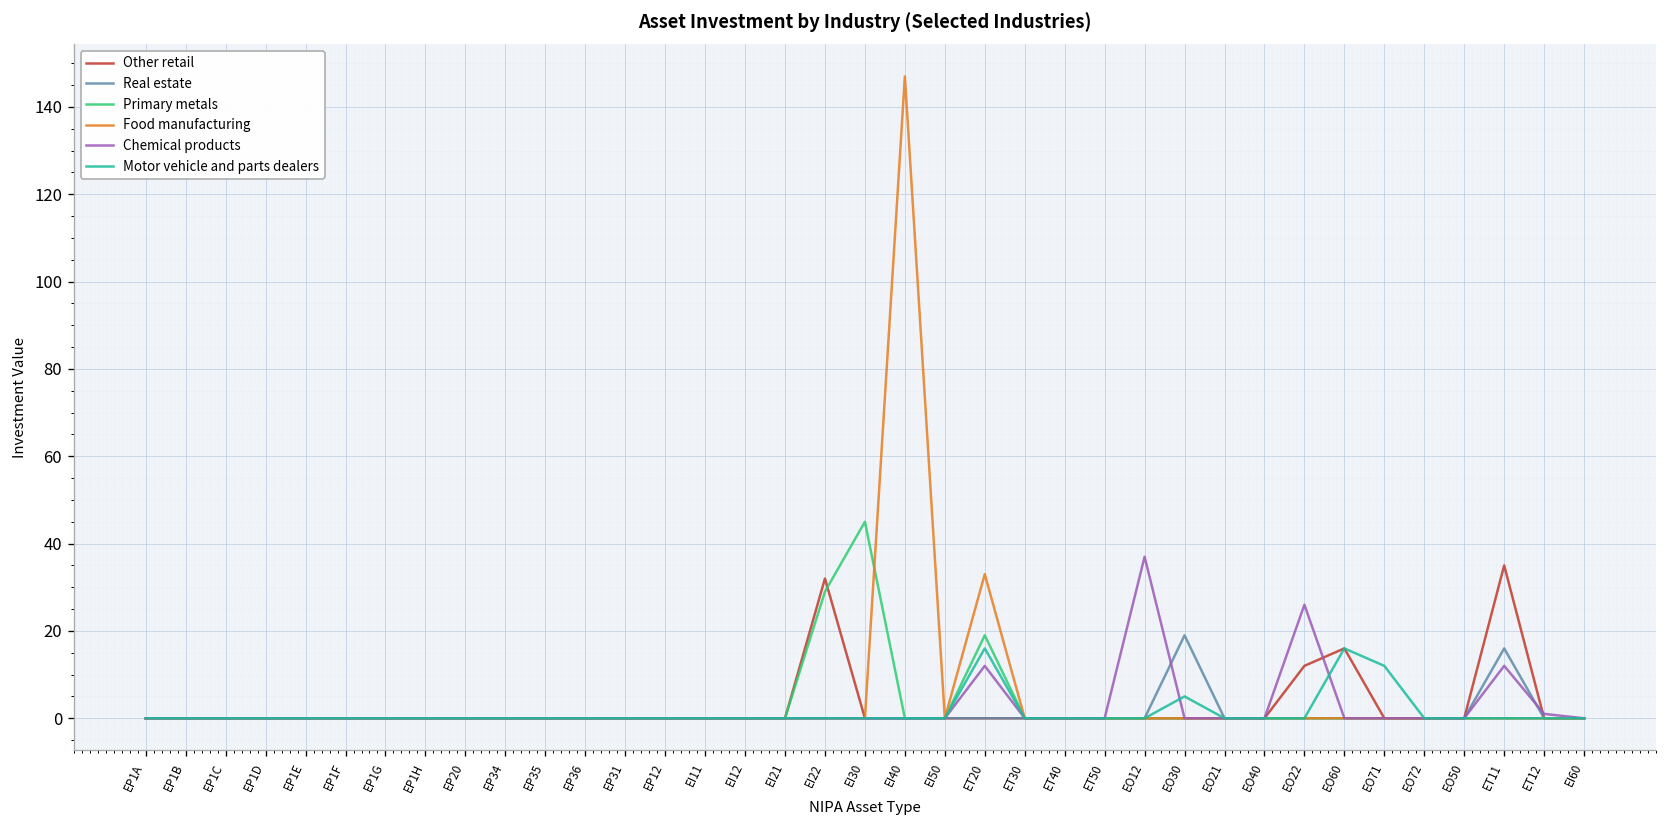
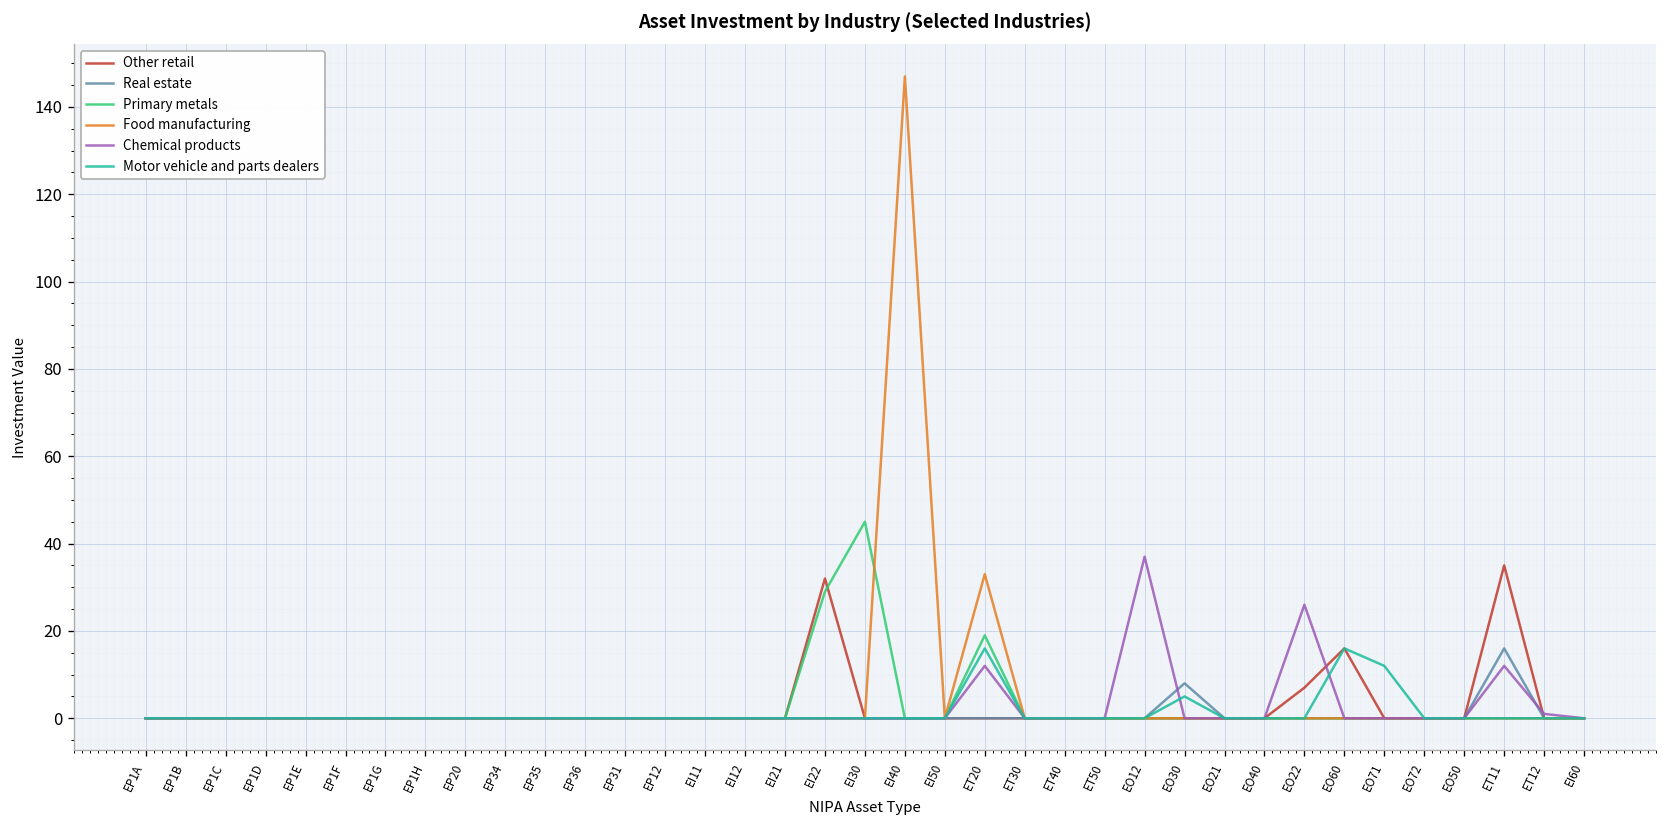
  {
    "Other retail": {
      "EI22": 32,
-     "EO22": 12,
+     "EO22": 7,
      "ET11": 35
    },
    "Real estate": {
-     "EO30": 19,
+     "EO30": 8,
      "ET11": 16
    },
    "Food manufacturing": {
      "EI40": 147,
      "ET20": 33
    },
    "Chemical products": {
      "ET20": 12,
      "EO12": 37,
      "EO22": 26,
      "ET11": 12,
      "ET12": 1
    }
  }
